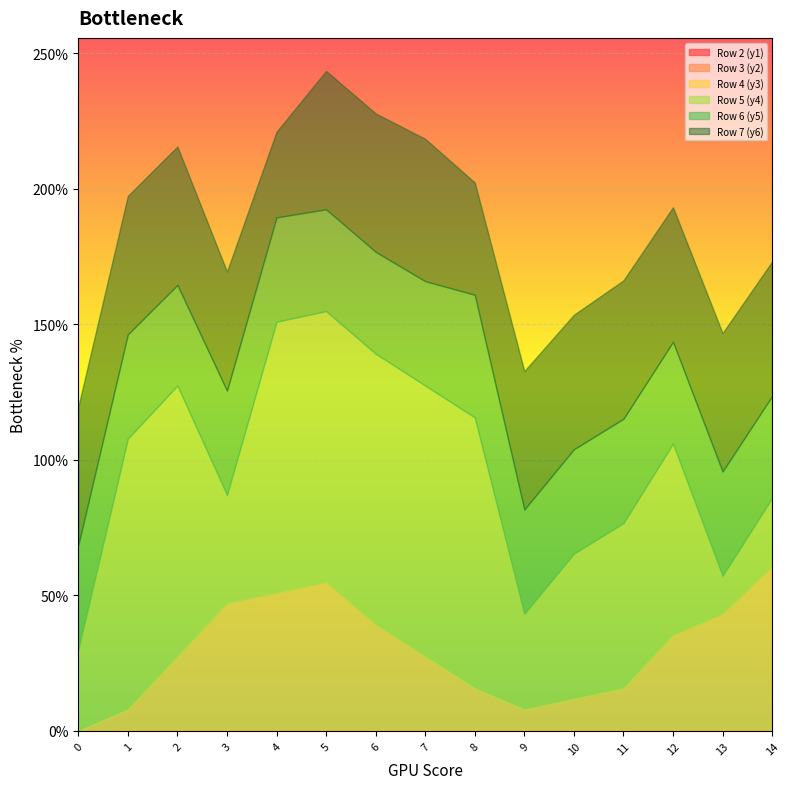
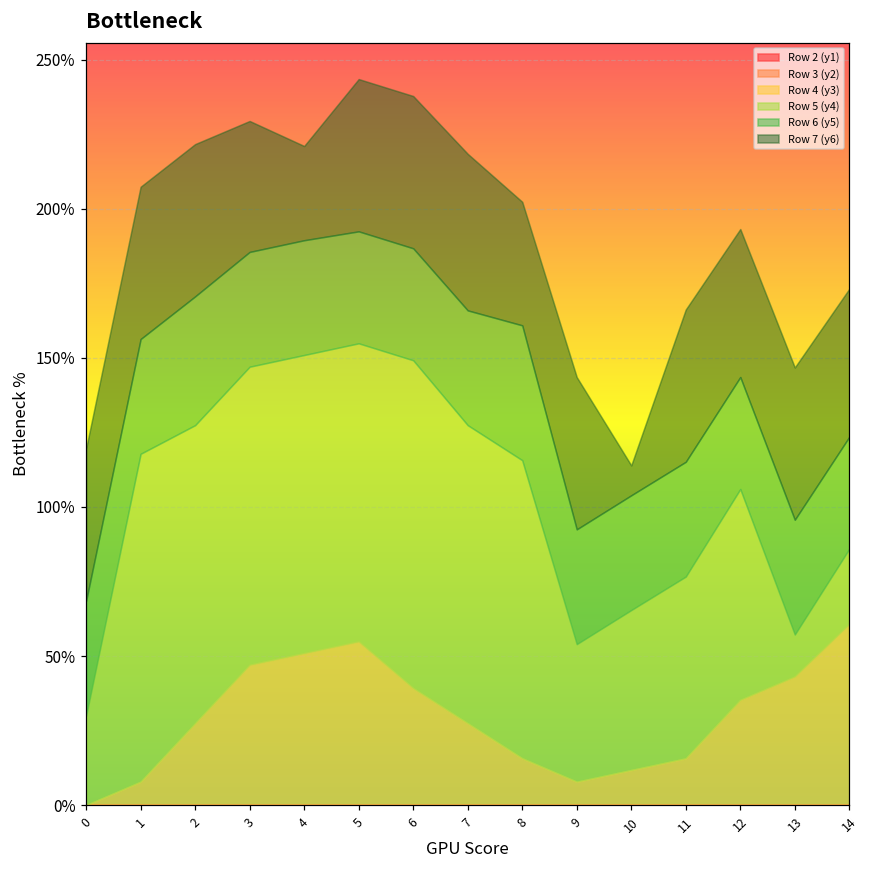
  {
    "Row 5 (y4)": {
      "0": "30%",
-     "1": "100%",
+     "1": "110%",
      "2": "100%",
-     "3": "40%",
+     "3": "100%",
      "4": "100%",
      "5": "100%",
-     "6": "100%",
+     "6": "110%",
      "7": "100%",
      "8": "100%",
-     "9": "35%",
+     "9": "46%",
      "10": "54%",
      "11": "61%",
      "12": "71%",
      "13": "14%",
      "14": "25%"
    },
    "Row 6 (y5)": {
      "0": "38%",
      "1": "38%",
-     "2": "37%",
+     "2": "43%",
      "3": "38%",
      "4": "38%",
      "5": "38%",
      "6": "38%",
      "7": "38%",
      "8": "45%",
      "9": "38%",
      "10": "38%",
      "11": "38%",
      "12": "38%",
      "13": "38%",
      "14": "38%"
    },
    "Row 7 (y6)": {
      "0": "51%",
      "1": "51%",
      "2": "51%",
      "3": "44%",
      "4": "32%",
      "5": "51%",
      "6": "51%",
      "7": "53%",
      "8": "41%",
      "9": "51%",
-     "10": "50%",
+     "10": "10%",
      "11": "51%",
      "12": "50%",
      "13": "51%",
      "14": "50%"
    }
  }
